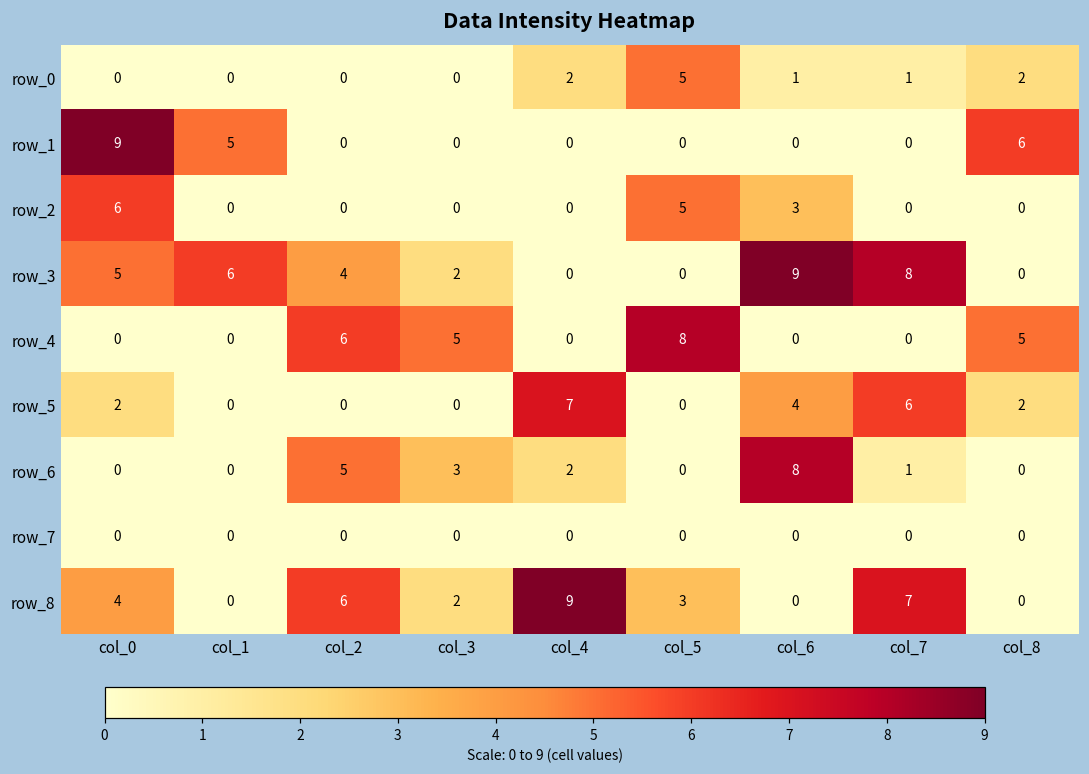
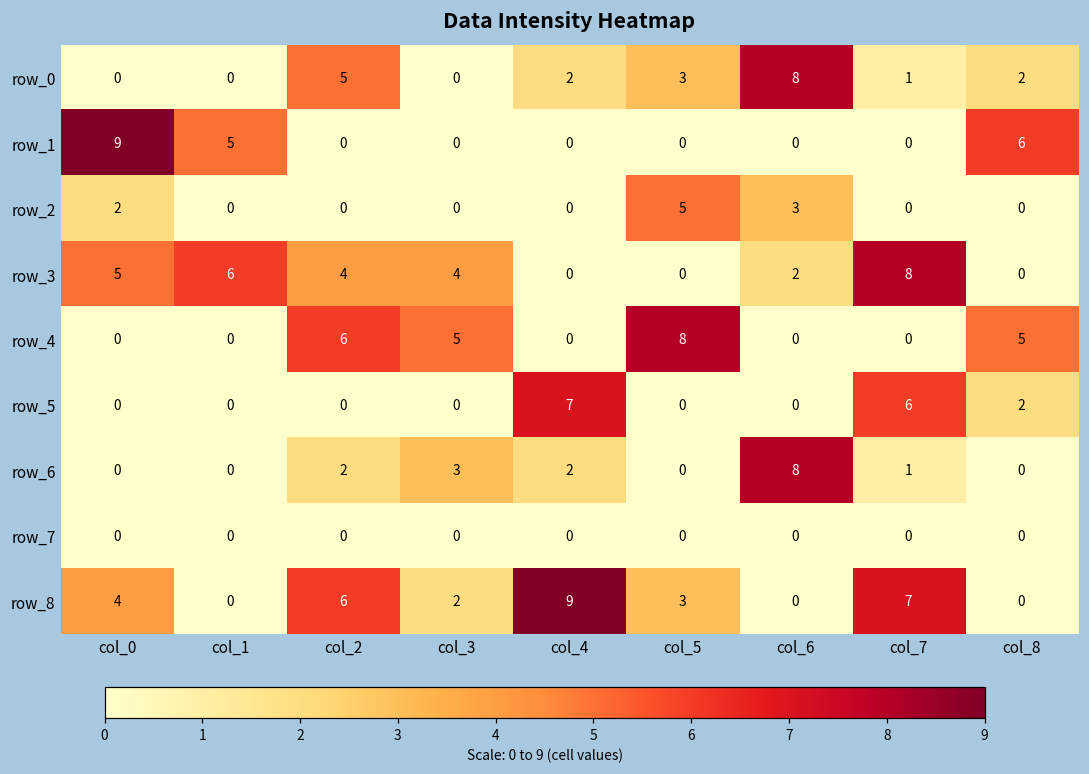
  {
    "row_0": {
      "col_0": 0,
      "col_1": 0,
-     "col_2": 0,
+     "col_2": 5,
      "col_3": 0,
      "col_4": 2,
-     "col_5": 5,
-     "col_6": 1,
+     "col_5": 3,
+     "col_6": 8,
      "col_7": 1,
      "col_8": 2
    },
    "row_1": {
      "col_0": 9,
      "col_1": 5,
      "col_2": 0,
      "col_3": 0,
      "col_4": 0,
      "col_5": 0,
      "col_6": 0,
      "col_7": 0,
      "col_8": 6
    },
    "row_2": {
-     "col_0": 6,
+     "col_0": 2,
      "col_1": 0,
      "col_2": 0,
      "col_3": 0,
      "col_4": 0,
      "col_5": 5,
      "col_6": 3,
      "col_7": 0,
      "col_8": 0
    },
    "row_3": {
      "col_0": 5,
      "col_1": 6,
      "col_2": 4,
-     "col_3": 2,
+     "col_3": 4,
      "col_4": 0,
      "col_5": 0,
-     "col_6": 9,
+     "col_6": 2,
      "col_7": 8,
      "col_8": 0
    },
    "row_4": {
      "col_0": 0,
      "col_1": 0,
      "col_2": 6,
      "col_3": 5,
      "col_4": 0,
      "col_5": 8,
      "col_6": 0,
      "col_7": 0,
      "col_8": 5
    },
    "row_5": {
-     "col_0": 2,
+     "col_0": 0,
      "col_1": 0,
      "col_2": 0,
      "col_3": 0,
      "col_4": 7,
      "col_5": 0,
-     "col_6": 4,
+     "col_6": 0,
      "col_7": 6,
      "col_8": 2
    },
    "row_6": {
      "col_0": 0,
      "col_1": 0,
-     "col_2": 5,
+     "col_2": 2,
      "col_3": 3,
      "col_4": 2,
      "col_5": 0,
      "col_6": 8,
      "col_7": 1,
      "col_8": 0
    },
    "row_7": {
      "col_0": 0,
      "col_1": 0,
      "col_2": 0,
      "col_3": 0,
      "col_4": 0,
      "col_5": 0,
      "col_6": 0,
      "col_7": 0,
      "col_8": 0
    },
    "row_8": {
      "col_0": 4,
      "col_1": 0,
      "col_2": 6,
      "col_3": 2,
      "col_4": 9,
      "col_5": 3,
      "col_6": 0,
      "col_7": 7,
      "col_8": 0
    }
  }
